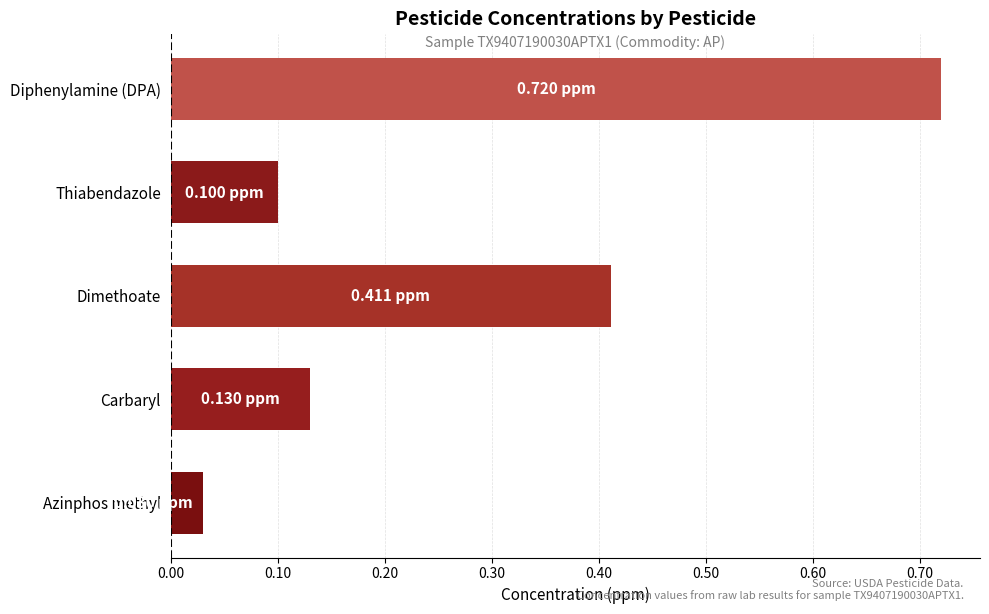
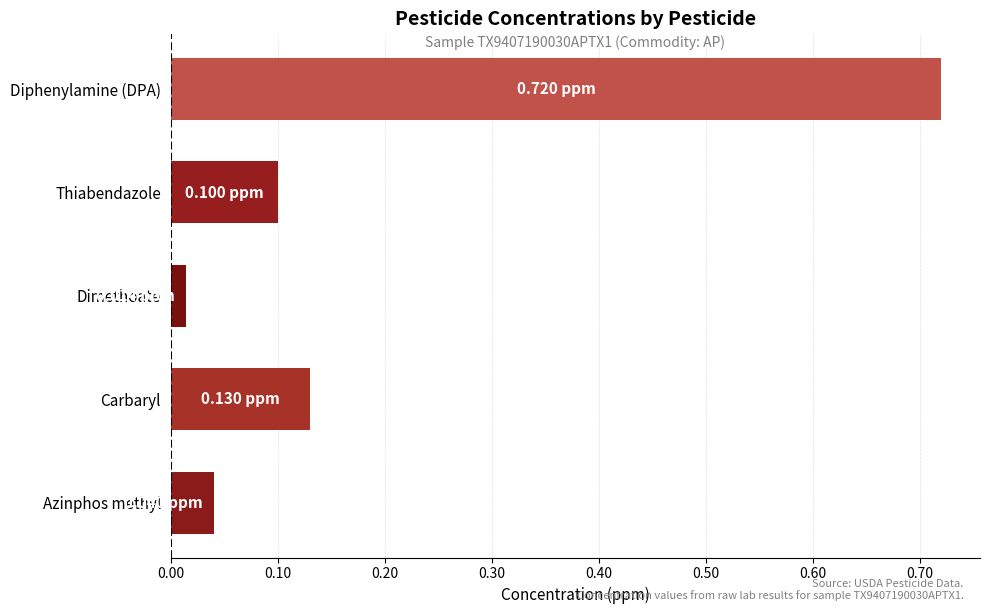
  {
-   "Dimethoate": 0.411,
-   "Azinphos methyl": 0.03
+   "Dimethoate": 0.014,
+   "Azinphos methyl": 0.04
  }
